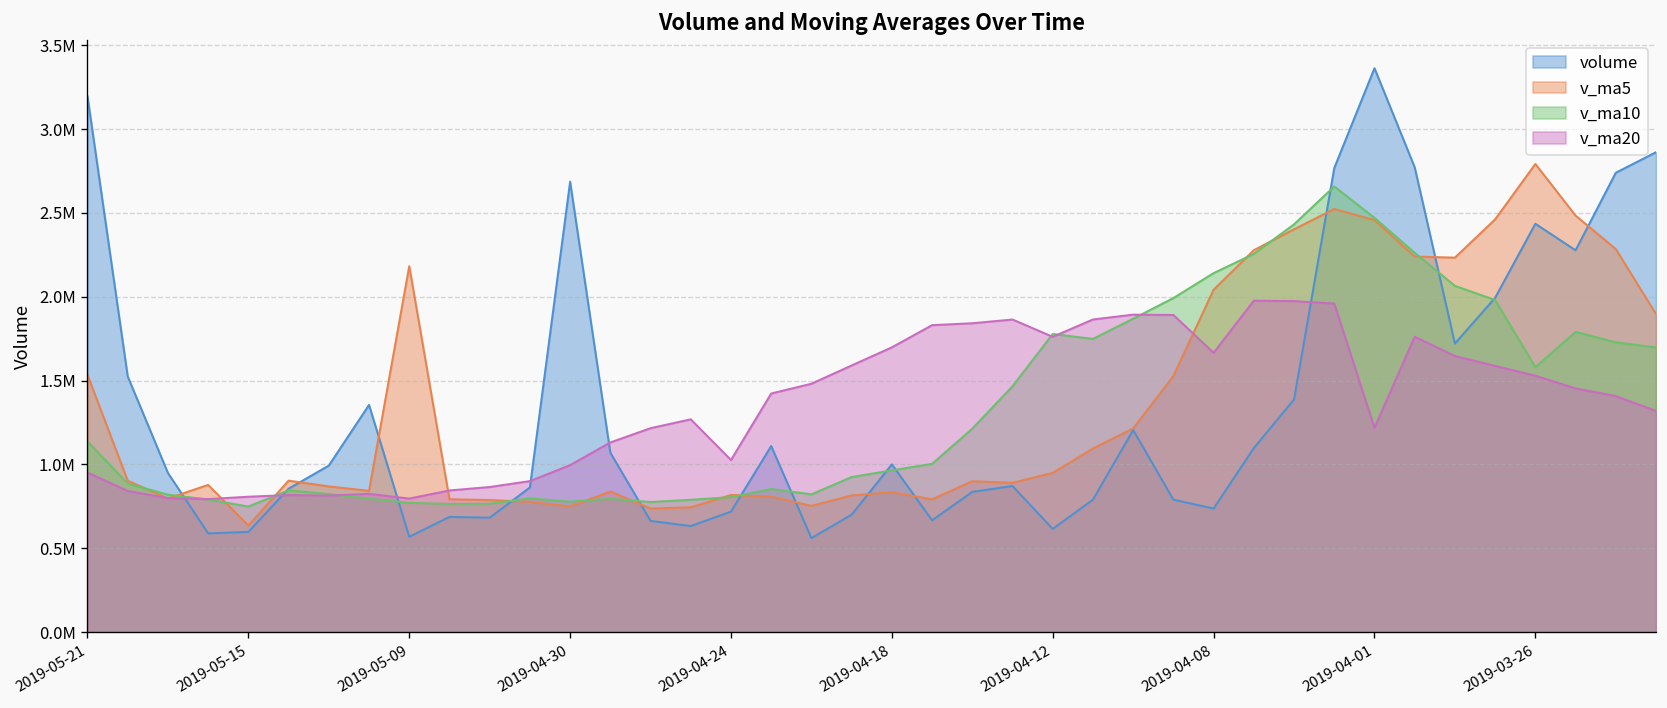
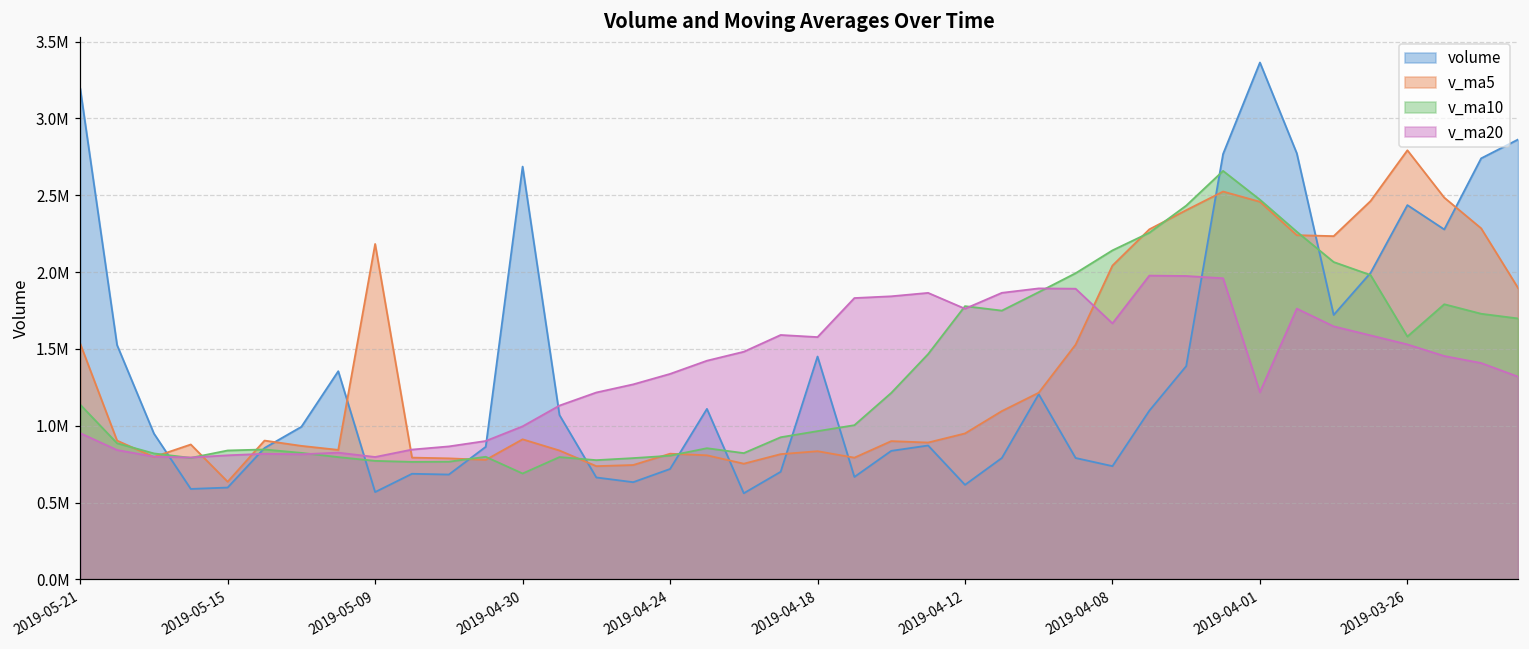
  {
    "volume": {
      "2019-05-21": 3200000,
      "2019-05-15": 600000,
      "2019-05-09": 570000,
      "2019-04-30": 2690000,
      "2019-04-24": 720000,
-     "2019-04-18": 1000000,
+     "2019-04-18": 1450000,
      "2019-04-12": 620000,
      "2019-04-08": 740000,
      "2019-04-01": 3360000,
      "2019-03-26": 2440000
    },
    "v_ma5": {
      "2019-05-21": 1530000,
      "2019-05-15": 640000,
      "2019-05-09": 2180000,
-     "2019-04-30": 750000,
+     "2019-04-30": 910000,
      "2019-04-18": 830000,
      "2019-04-12": 950000,
      "2019-04-08": 2040000,
      "2019-03-26": 2790000
    },
    "v_ma10": {
      "2019-05-21": 1140000,
-     "2019-05-15": 750000,
+     "2019-05-15": 840000,
      "2019-05-09": 770000,
-     "2019-04-30": 780000,
+     "2019-04-30": 690000,
      "2019-04-18": 960000,
      "2019-04-08": 2140000,
      "2019-03-26": 1580000
    },
    "v_ma20": {
      "2019-05-21": 950000,
      "2019-05-15": 810000,
      "2019-05-09": 800000,
      "2019-04-30": 1000000,
-     "2019-04-24": 1030000,
-     "2019-04-18": 1700000,
+     "2019-04-24": 1340000,
+     "2019-04-18": 1580000,
      "2019-04-08": 1670000,
      "2019-04-01": 1220000,
      "2019-03-26": 1530000
    }
  }
